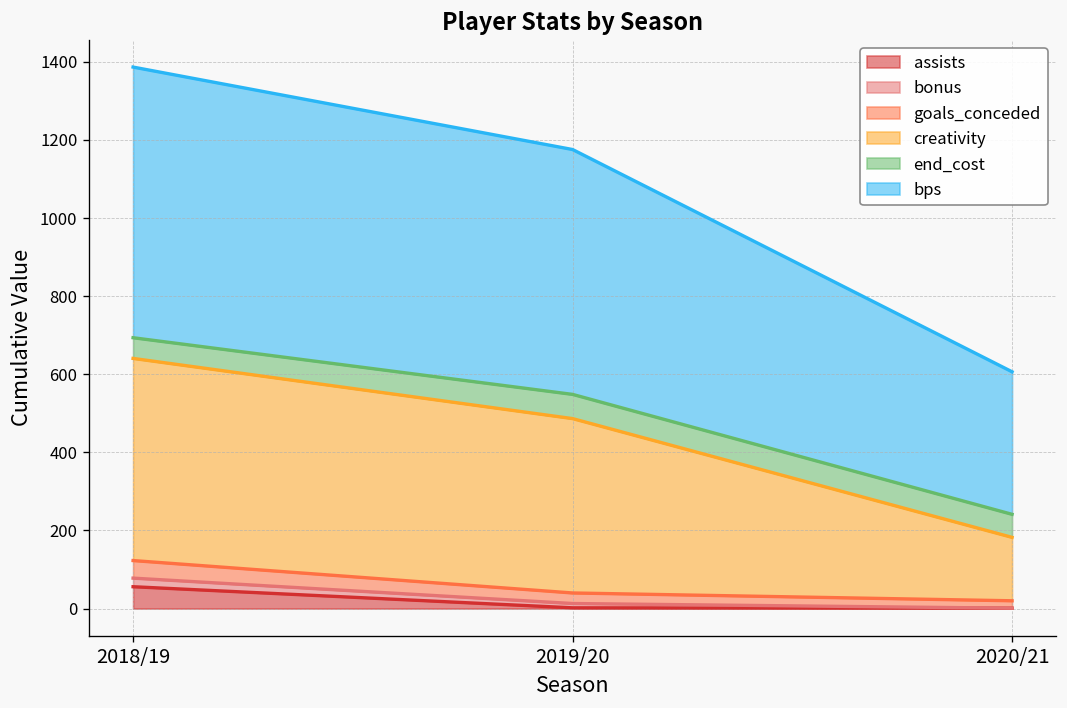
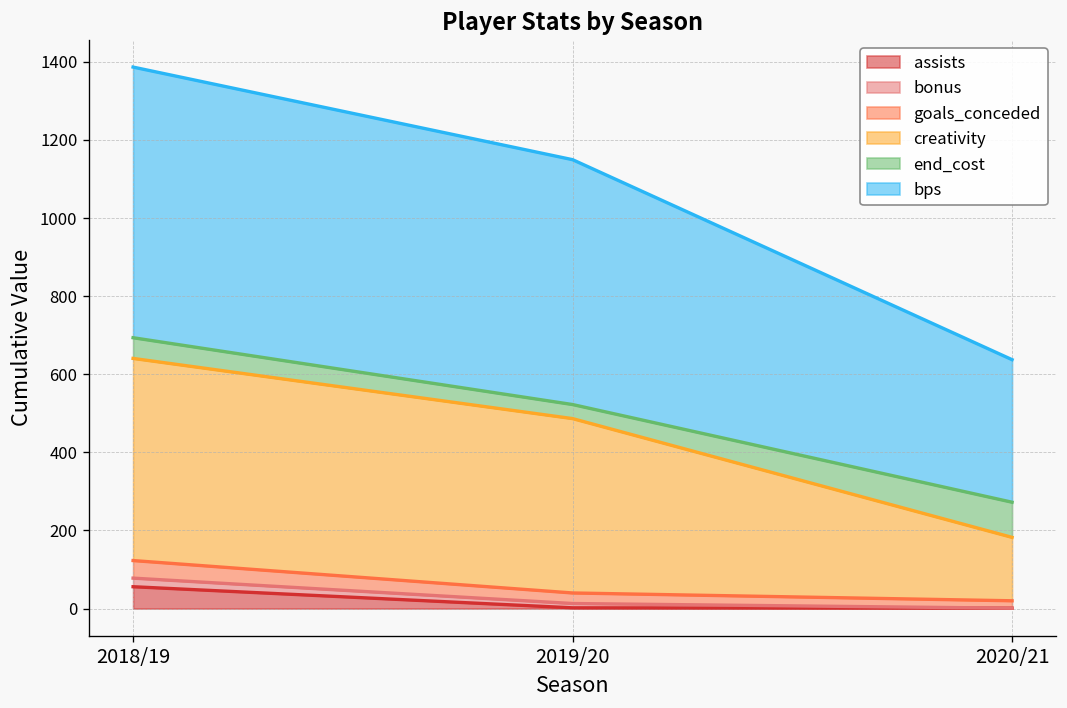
  {
    "assists": {
      "2018/19": 60,
      "2019/20": 0
    },
    "end_cost": {
      "2018/19": 50,
-     "2019/20": 60,
-     "2020/21": 60
+     "2019/20": 40,
+     "2020/21": 90
    },
    "bps": {
      "2018/19": 690,
      "2019/20": 630,
      "2020/21": 370
    }
  }
